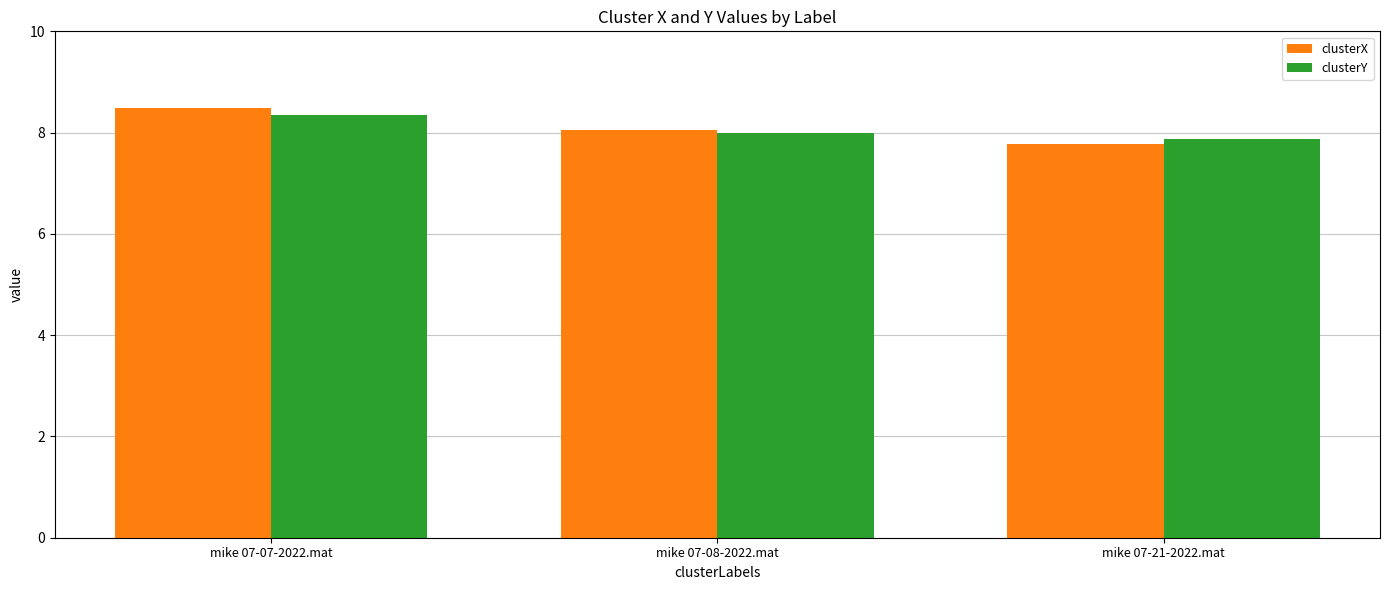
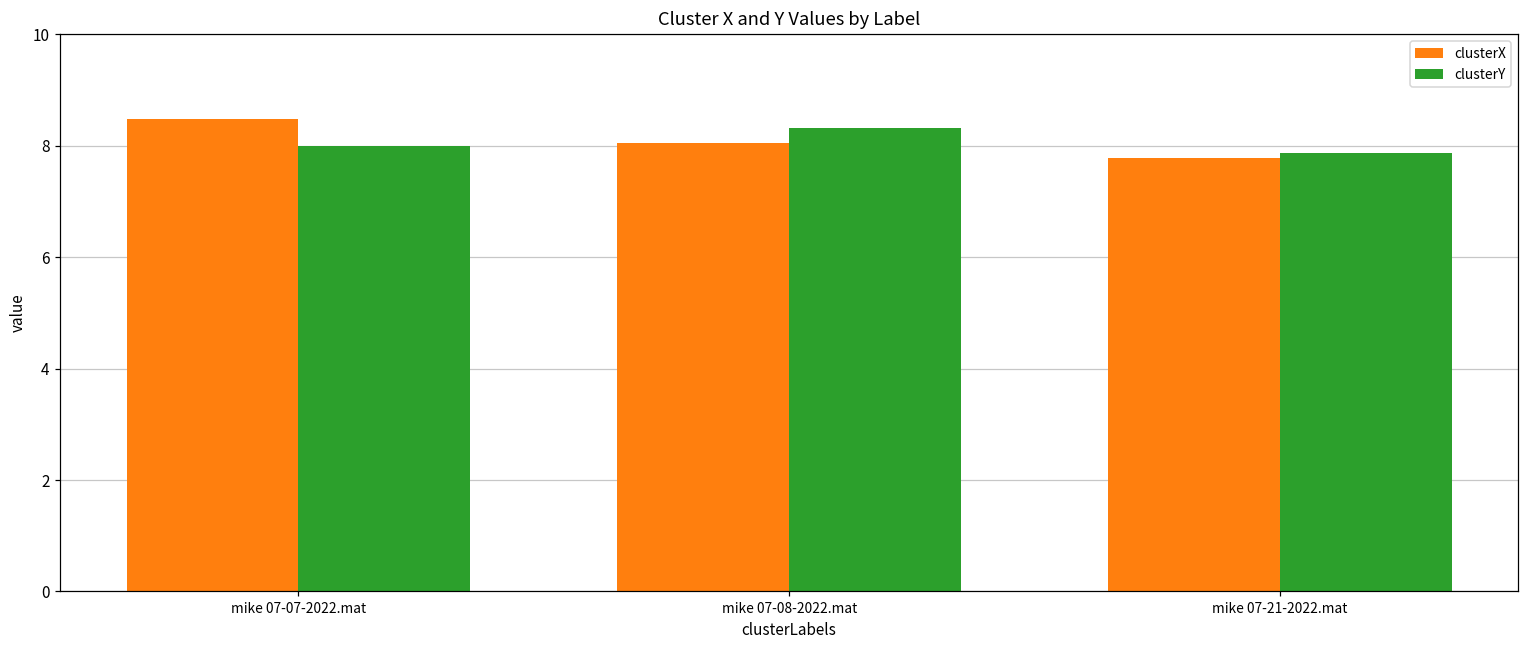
  {
    "clusterX": {
      "mike 07-07-2022.mat": 8.5,
      "mike 07-08-2022.mat": 8.1,
      "mike 07-21-2022.mat": 7.8
    },
    "clusterY": {
-     "mike 07-07-2022.mat": 8.3,
-     "mike 07-08-2022.mat": 8.0,
+     "mike 07-07-2022.mat": 8.0,
+     "mike 07-08-2022.mat": 8.3,
      "mike 07-21-2022.mat": 7.9
    }
  }
